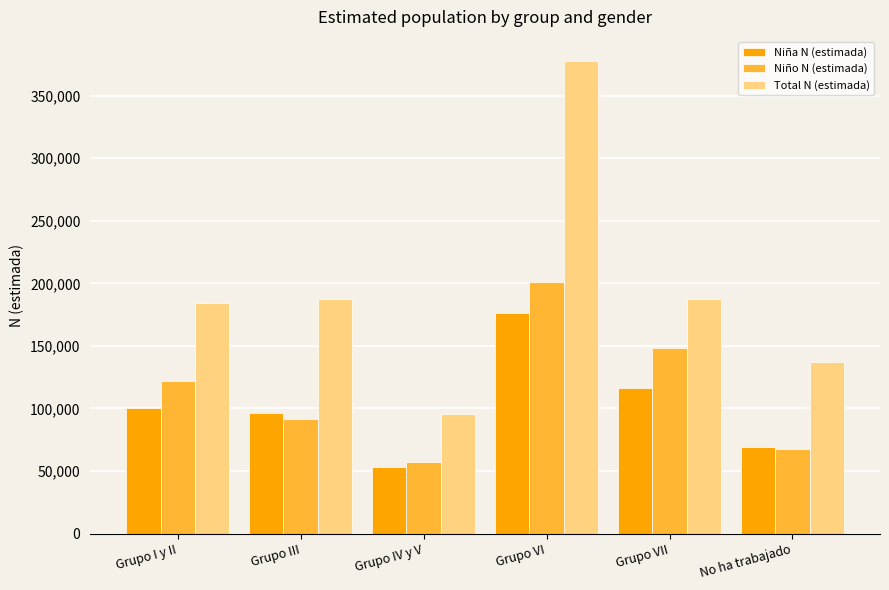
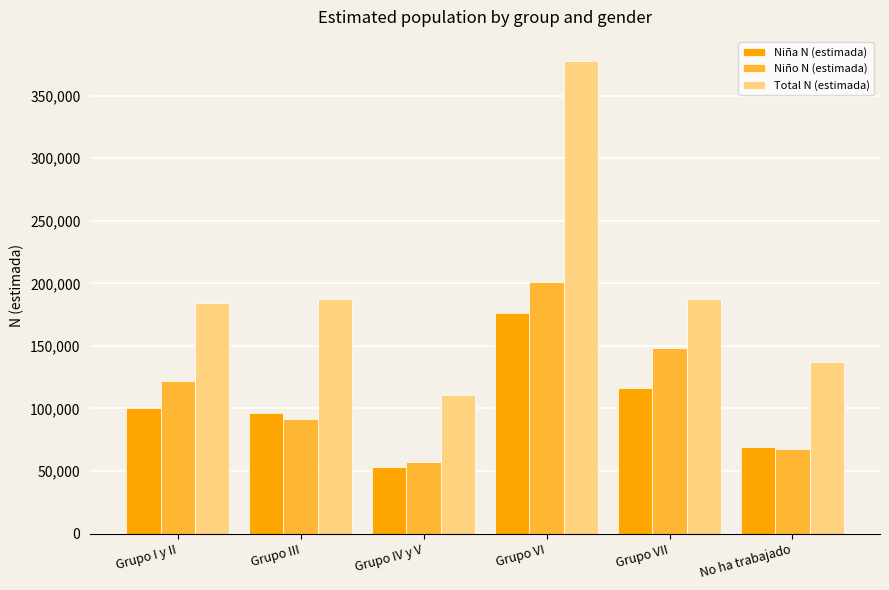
  {
    "Total N (estimada)": {
      "Grupo I y II": "185,000",
      "Grupo III": "188,000",
-     "Grupo IV y V": "95,000",
+     "Grupo IV y V": "110,000",
      "Grupo VI": "378,000",
      "Grupo VII": "188,000",
      "No ha trabajado": "137,000"
    }
  }
